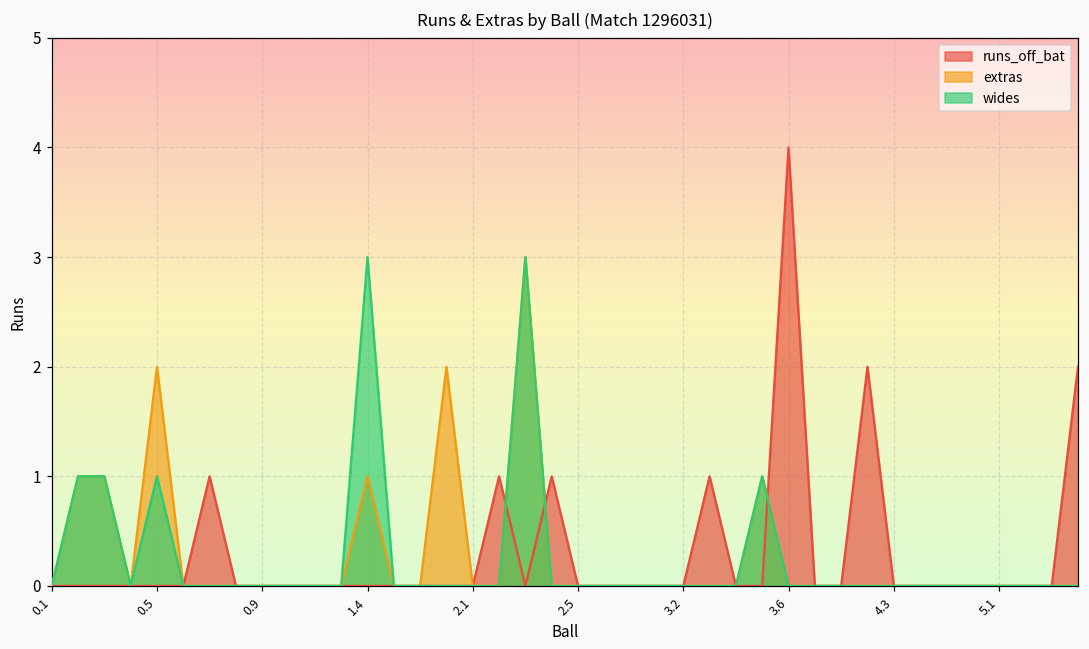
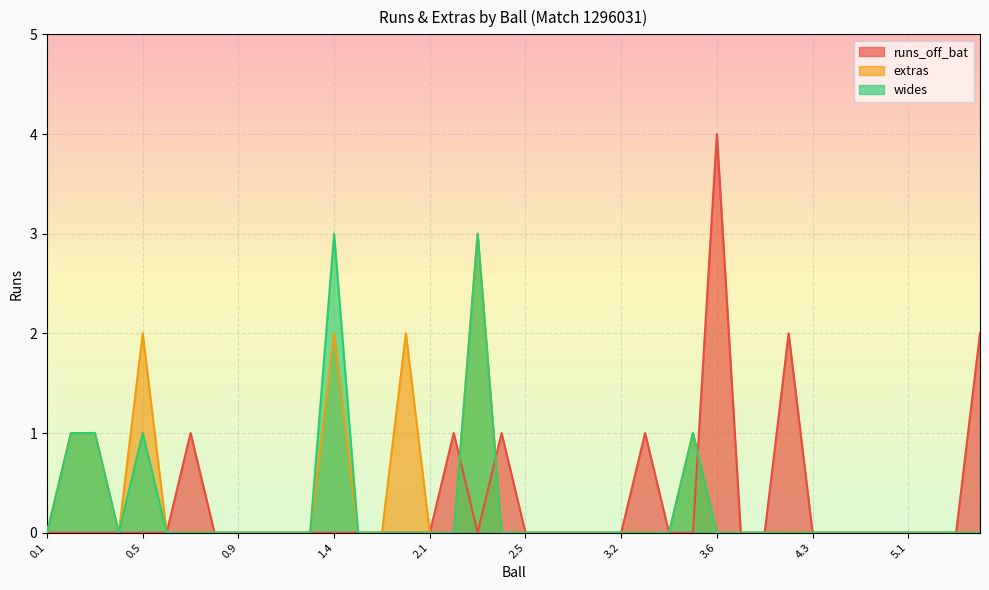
  {
    "runs_off_bat": {
      "0.5": 0,
      "1.4": 0,
      "3.6": 4
    },
    "extras": {
      "0.5": 2,
-     "1.4": 1
+     "1.4": 2
    },
    "wides": {
      "0.5": 1,
      "1.4": 3
    }
  }
